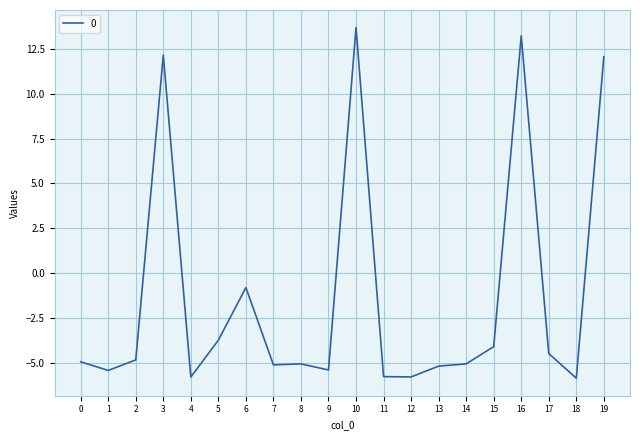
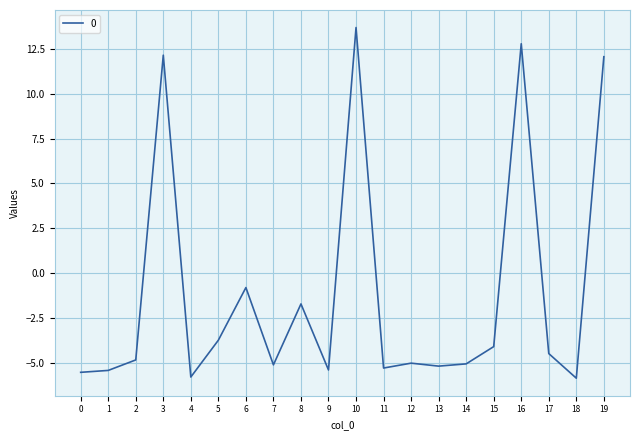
  {
-   "0": -4.9,
+   "0": -5.5,
    "1": -5.4,
    "2": -4.8,
    "3": 12.1,
    "4": -5.8,
    "5": -3.7,
    "6": -0.8,
    "7": -5.1,
-   "8": -5.1,
+   "8": -1.7,
    "9": -5.4,
    "10": 13.7,
-   "11": -5.8,
-   "12": -5.8,
+   "11": -5.3,
+   "12": -5.0,
    "13": -5.2,
    "14": -5.1,
    "15": -4.1,
-   "16": 13.2,
+   "16": 12.8,
    "17": -4.5,
    "18": -5.9,
    "19": 12.1
  }
